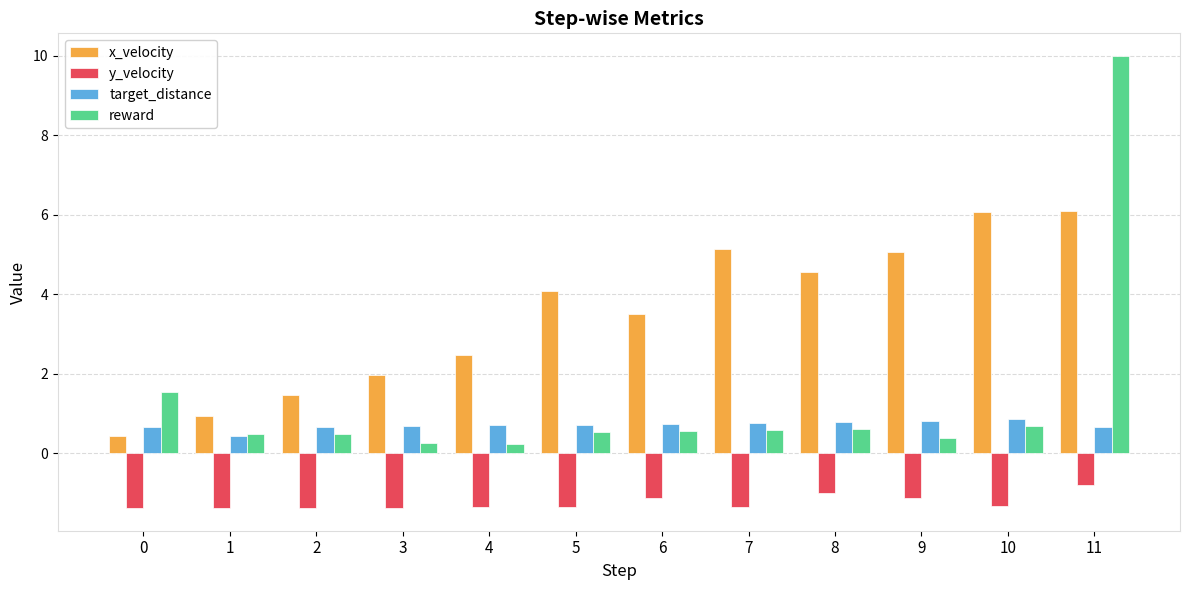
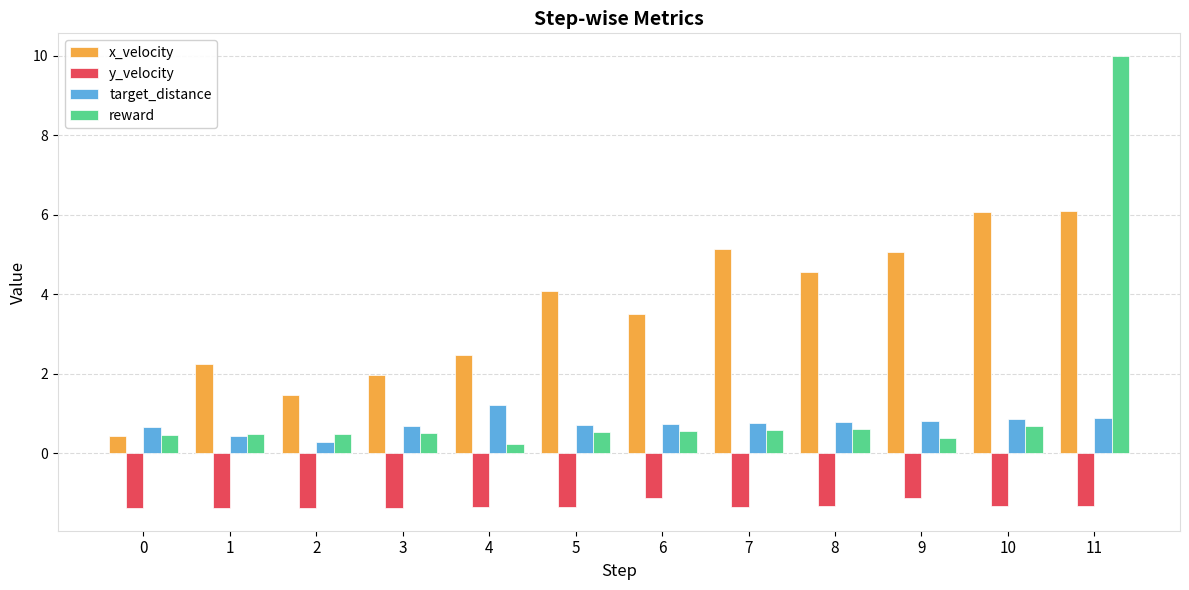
  {
    "x_velocity": {
      "0": 0.4,
-     "1": 0.9,
+     "1": 2.2,
      "2": 1.5,
      "3": 2.0,
      "4": 2.5,
      "5": 4.1,
      "6": 3.5,
      "7": 5.1,
      "8": 4.6,
      "9": 5.1,
      "10": 6.1,
      "11": 6.1
    },
    "y_velocity": {
      "0": -1.4,
      "1": -1.4,
      "2": -1.4,
      "3": -1.4,
      "4": -1.4,
      "5": -1.4,
      "6": -1.1,
      "7": -1.3,
-     "8": -1.0,
+     "8": -1.3,
      "9": -1.1,
      "10": -1.3,
-     "11": -0.8
+     "11": -1.3
    },
    "target_distance": {
      "0": 0.7,
      "1": 0.4,
-     "2": 0.7,
+     "2": 0.3,
      "3": 0.7,
-     "4": 0.7,
+     "4": 1.2,
      "5": 0.7,
      "6": 0.7,
      "7": 0.8,
      "8": 0.8,
      "9": 0.8,
      "10": 0.9,
-     "11": 0.7
+     "11": 0.9
    },
    "reward": {
-     "0": 1.5,
+     "0": 0.5,
      "1": 0.5,
      "2": 0.5,
-     "3": 0.3,
+     "3": 0.5,
      "4": 0.2,
      "5": 0.5,
      "6": 0.6,
      "7": 0.6,
      "8": 0.6,
      "9": 0.4,
      "10": 0.7,
      "11": 10.0
    }
  }
